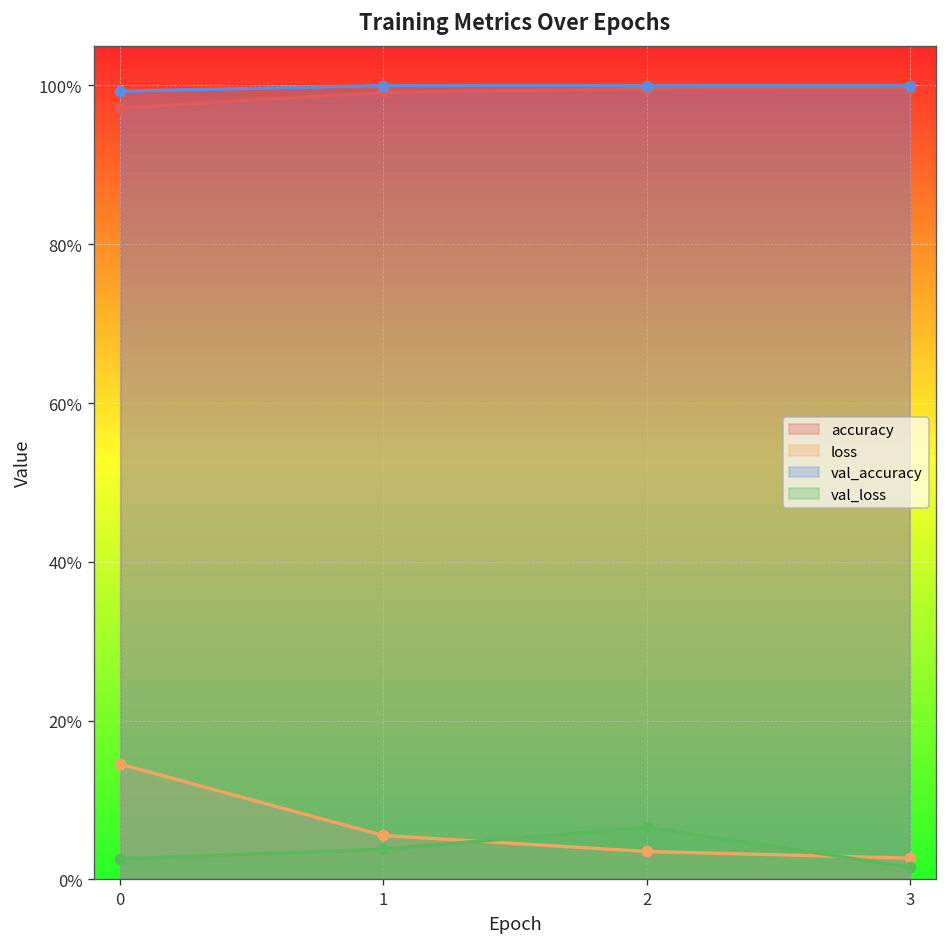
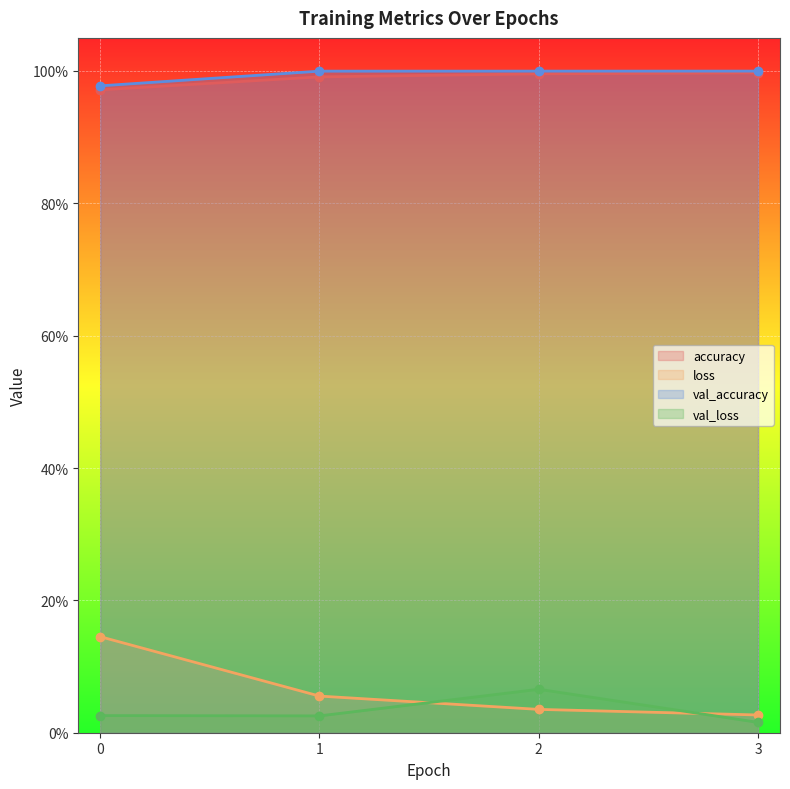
  {
    "val_accuracy": {
-     "0": "99%",
+     "0": "98%",
      "1": "100%",
      "2": "100%"
    },
    "val_loss": {
      "0": "3%",
-     "1": "4%",
+     "1": "3%",
      "2": "7%",
      "3": "2%"
    }
  }
